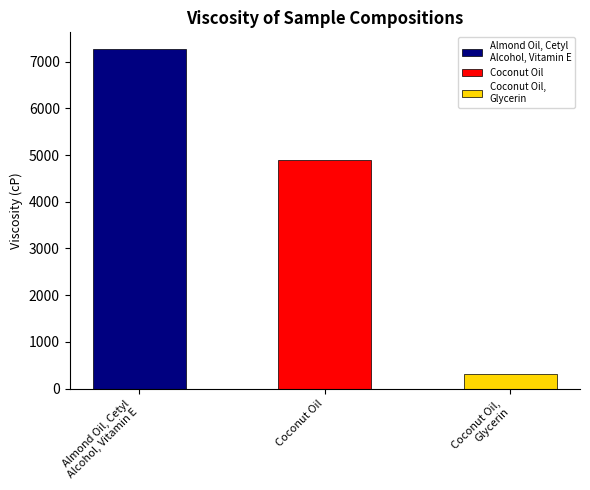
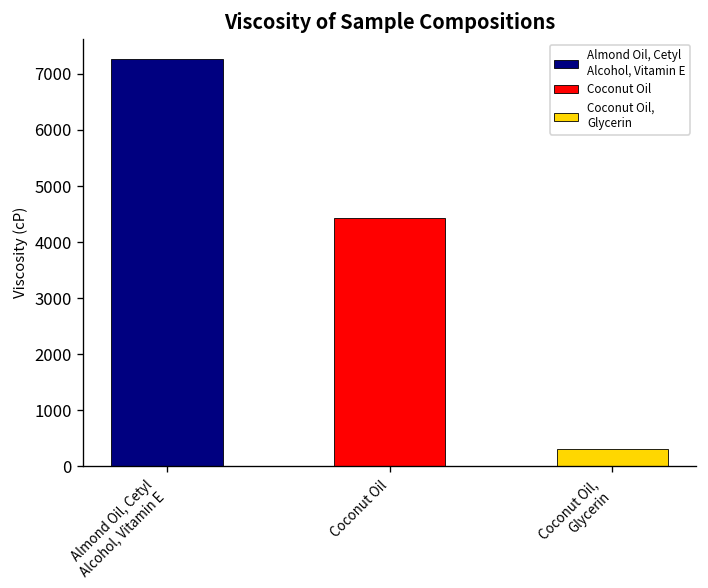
  {
    "Almond Oil, Cetyl Alcohol, Vitamin E": 7300,
-   "Coconut Oil": 4900,
+   "Coconut Oil": 4400,
    "Coconut Oil, Glycerin": 300
  }
